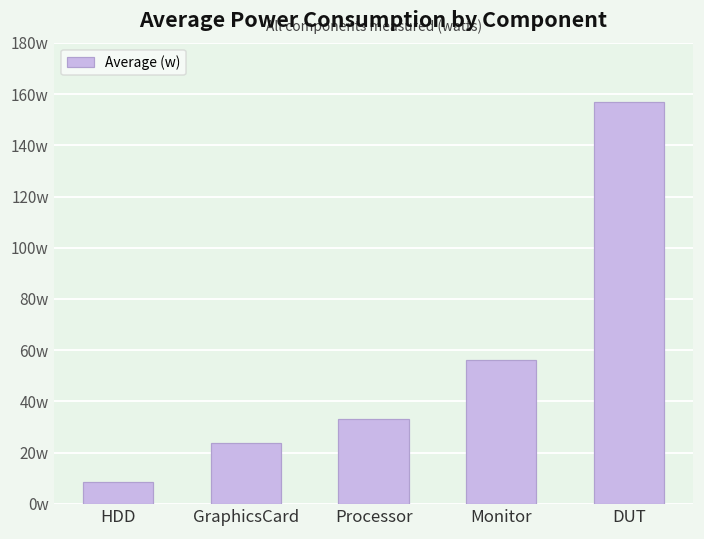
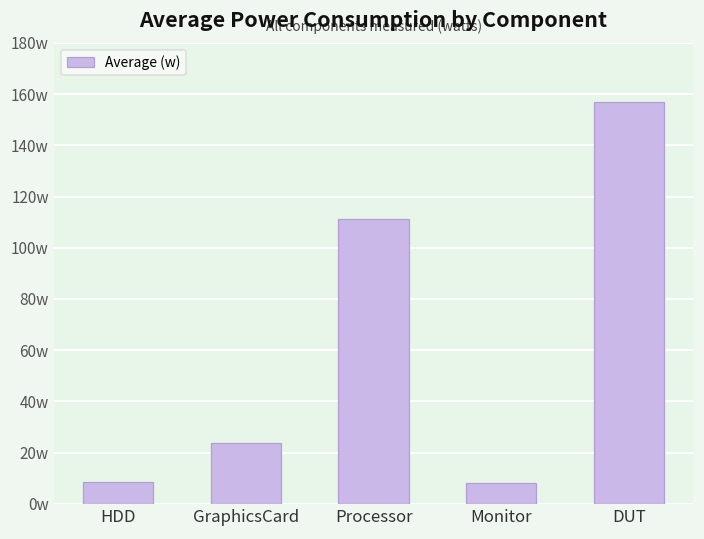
  {
    "HDD": "8w",
    "GraphicsCard": "24w",
-   "Processor": "33w",
-   "Monitor": "56w",
+   "Processor": "111w",
+   "Monitor": "8w",
    "DUT": "157w"
  }
